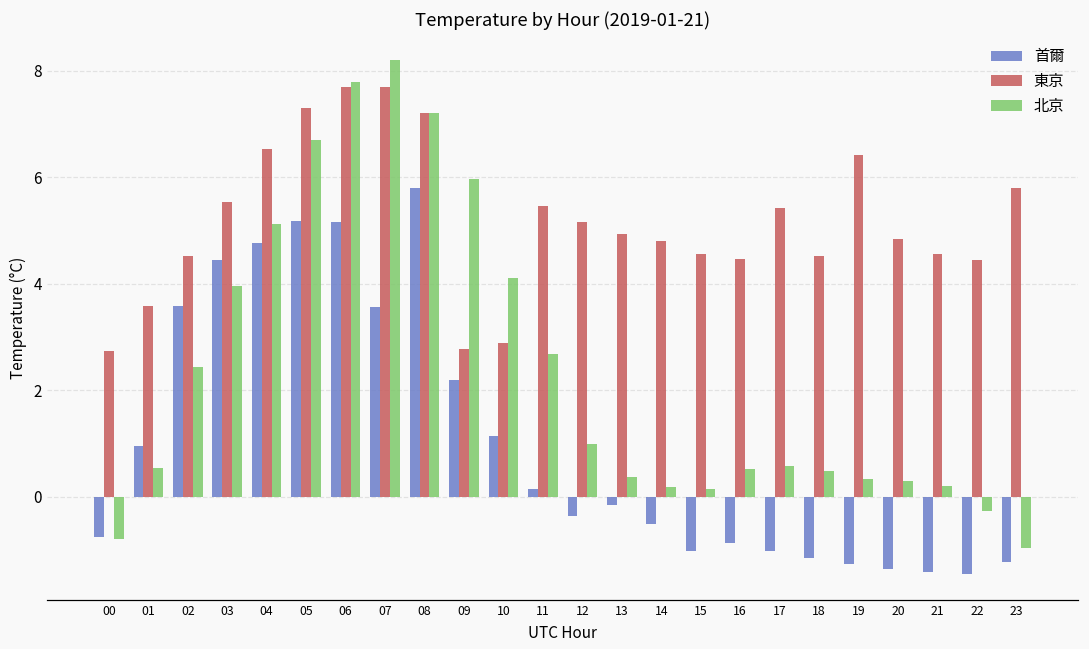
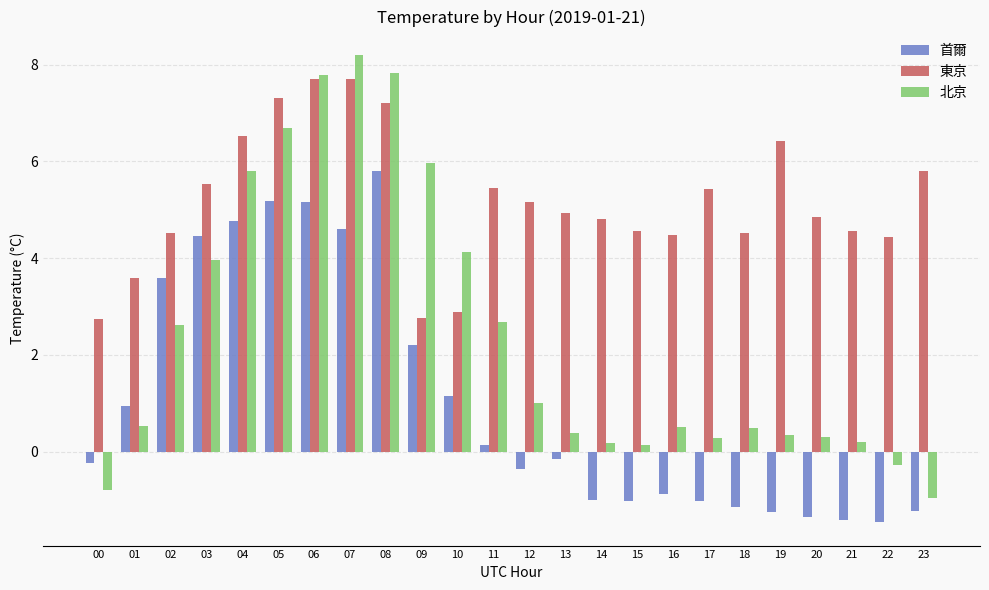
  {
    "首爾": {
-     "00": -0.8,
+     "00": -0.2,
      "01": 0.9,
      "02": 3.6,
      "03": 4.5,
      "04": 4.8,
      "05": 5.2,
      "06": 5.2,
-     "07": 3.6,
+     "07": 4.6,
      "08": 5.8,
      "09": 2.2,
      "10": 1.1,
      "11": 0.1,
      "12": -0.4,
      "13": -0.2,
-     "14": -0.5,
+     "14": -1.0,
      "15": -1.0,
      "16": -0.9,
      "17": -1.0,
      "18": -1.2,
      "19": -1.3,
      "20": -1.4,
      "21": -1.4,
      "22": -1.5,
      "23": -1.2
    },
    "東京": {
      "00": 2.7,
      "01": 3.6,
      "02": 4.5,
      "03": 5.5,
      "04": 6.5,
      "05": 7.3,
      "06": 7.7,
      "07": 7.7,
      "08": 7.2,
      "09": 2.8,
      "10": 2.9,
      "11": 5.5,
      "12": 5.2,
      "13": 4.9,
      "14": 4.8,
      "15": 4.6,
      "16": 4.5,
      "17": 5.4,
      "18": 4.5,
      "19": 6.4,
      "20": 4.8,
      "21": 4.6,
      "22": 4.4,
      "23": 5.8
    },
    "北京": {
      "00": -0.8,
      "01": 0.5,
-     "02": 2.4,
+     "02": 2.6,
      "03": 4.0,
-     "04": 5.1,
+     "04": 5.8,
      "05": 6.7,
      "06": 7.8,
      "07": 8.2,
-     "08": 7.2,
+     "08": 7.8,
      "09": 6.0,
      "10": 4.1,
      "11": 2.7,
      "12": 1.0,
      "13": 0.4,
      "14": 0.2,
      "15": 0.1,
      "16": 0.5,
-     "17": 0.6,
+     "17": 0.3,
      "18": 0.5,
      "19": 0.3,
      "20": 0.3,
      "21": 0.2,
      "22": -0.3,
      "23": -1.0
    }
  }
